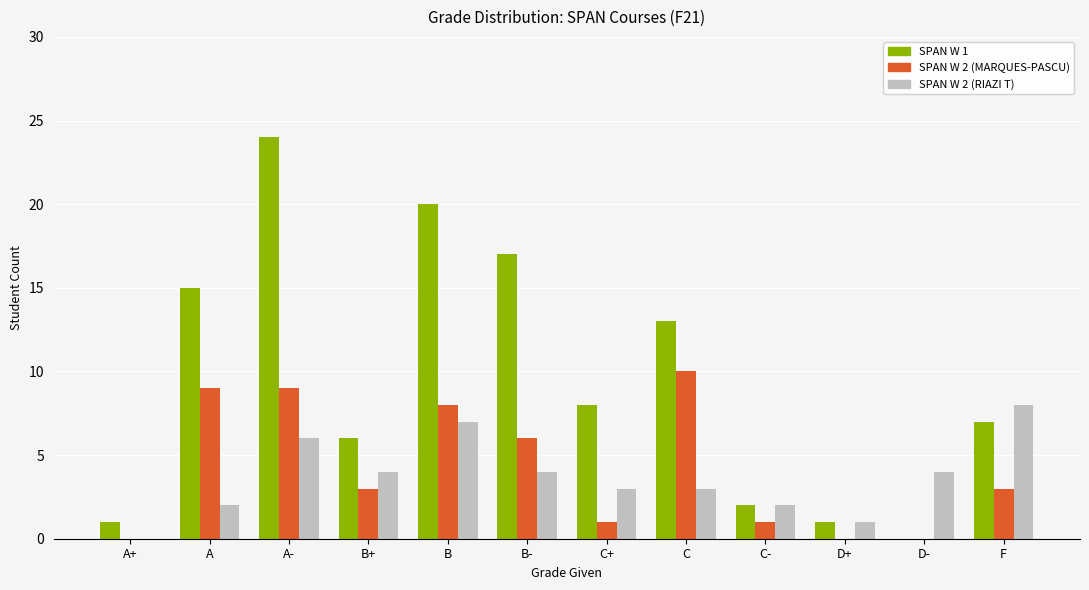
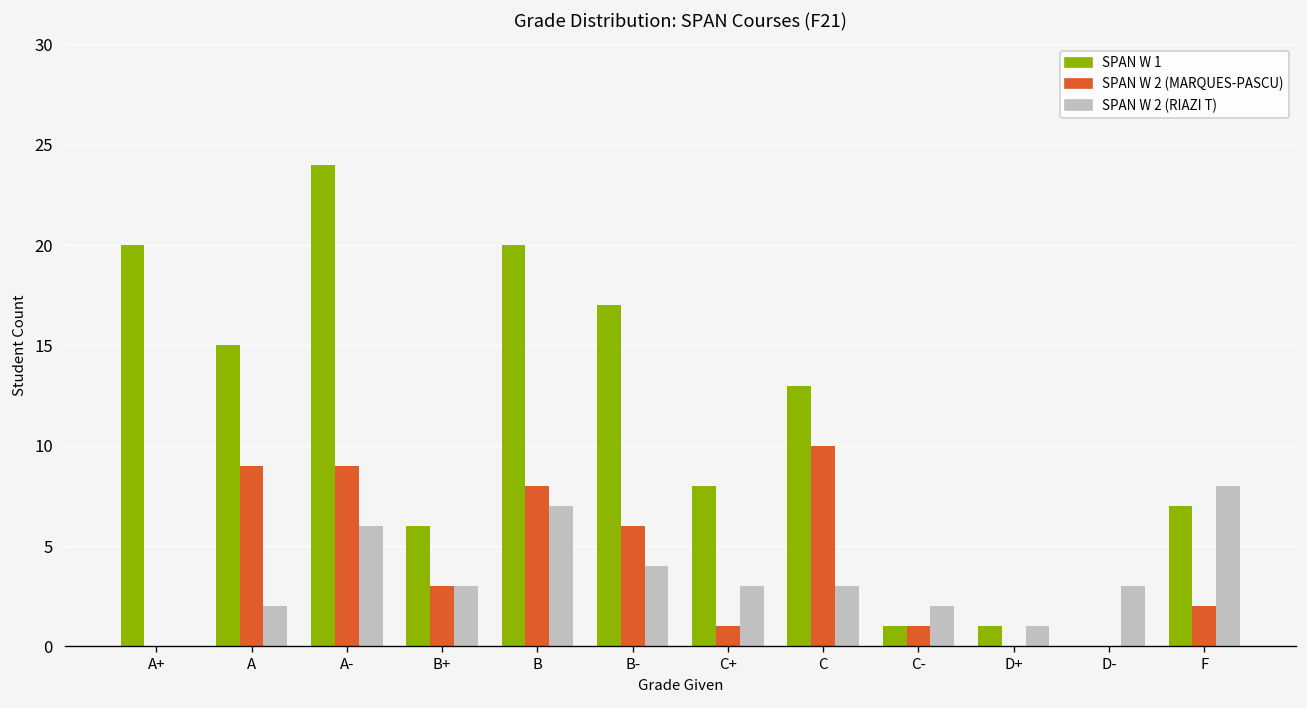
  {
    "SPAN W 1": {
-     "A+": 1,
+     "A+": 20,
      "A": 15,
      "A-": 24,
      "B+": 6,
      "B": 20,
      "B-": 17,
      "C+": 8,
      "C": 13,
-     "C-": 2,
+     "C-": 1,
      "D+": 1,
      "D-": 0,
      "F": 7
    },
    "SPAN W 2 (MARQUES-PASCU)": {
      "A+": 0,
      "A": 9,
      "A-": 9,
      "B+": 3,
      "B": 8,
      "B-": 6,
      "C+": 1,
      "C": 10,
      "C-": 1,
      "D+": 0,
      "D-": 0,
-     "F": 3
+     "F": 2
    },
    "SPAN W 2 (RIAZI T)": {
      "A+": 0,
      "A": 2,
      "A-": 6,
-     "B+": 4,
+     "B+": 3,
      "B": 7,
      "B-": 4,
      "C+": 3,
      "C": 3,
      "C-": 2,
      "D+": 1,
-     "D-": 4,
+     "D-": 3,
      "F": 8
    }
  }
